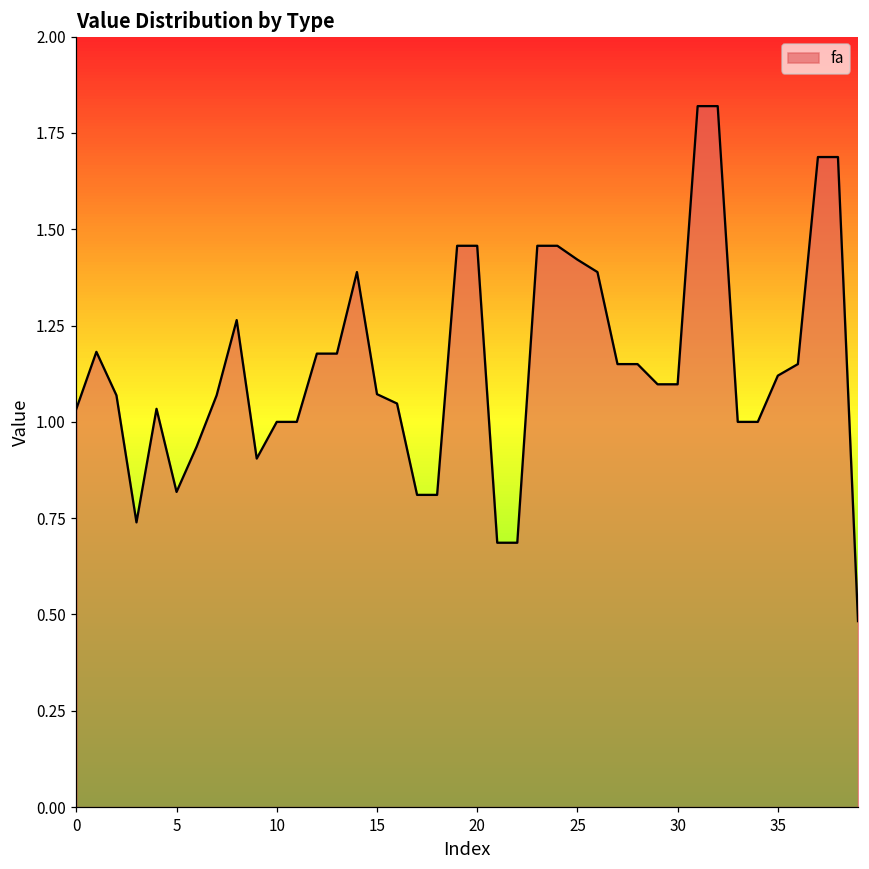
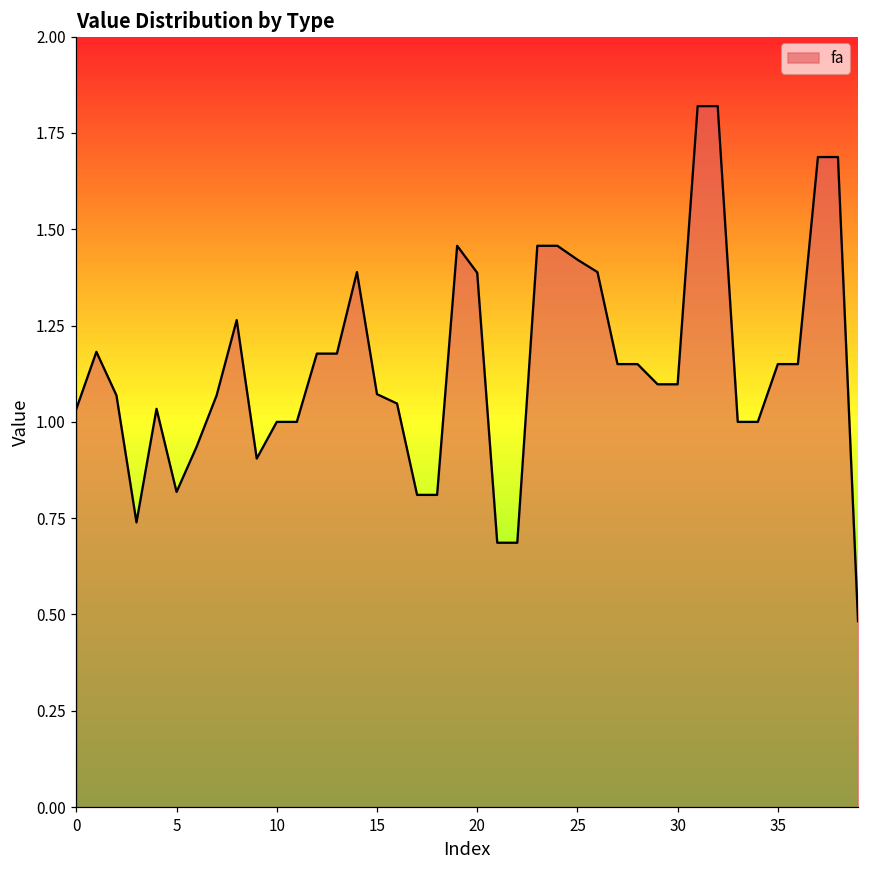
  {
    "0": 1.03,
    "5": 0.82,
    "10": 1.00,
    "15": 1.07,
-   "20": 1.46,
+   "20": 1.39,
    "25": 1.42,
    "30": 1.10,
-   "35": 1.12
+   "35": 1.15
  }
